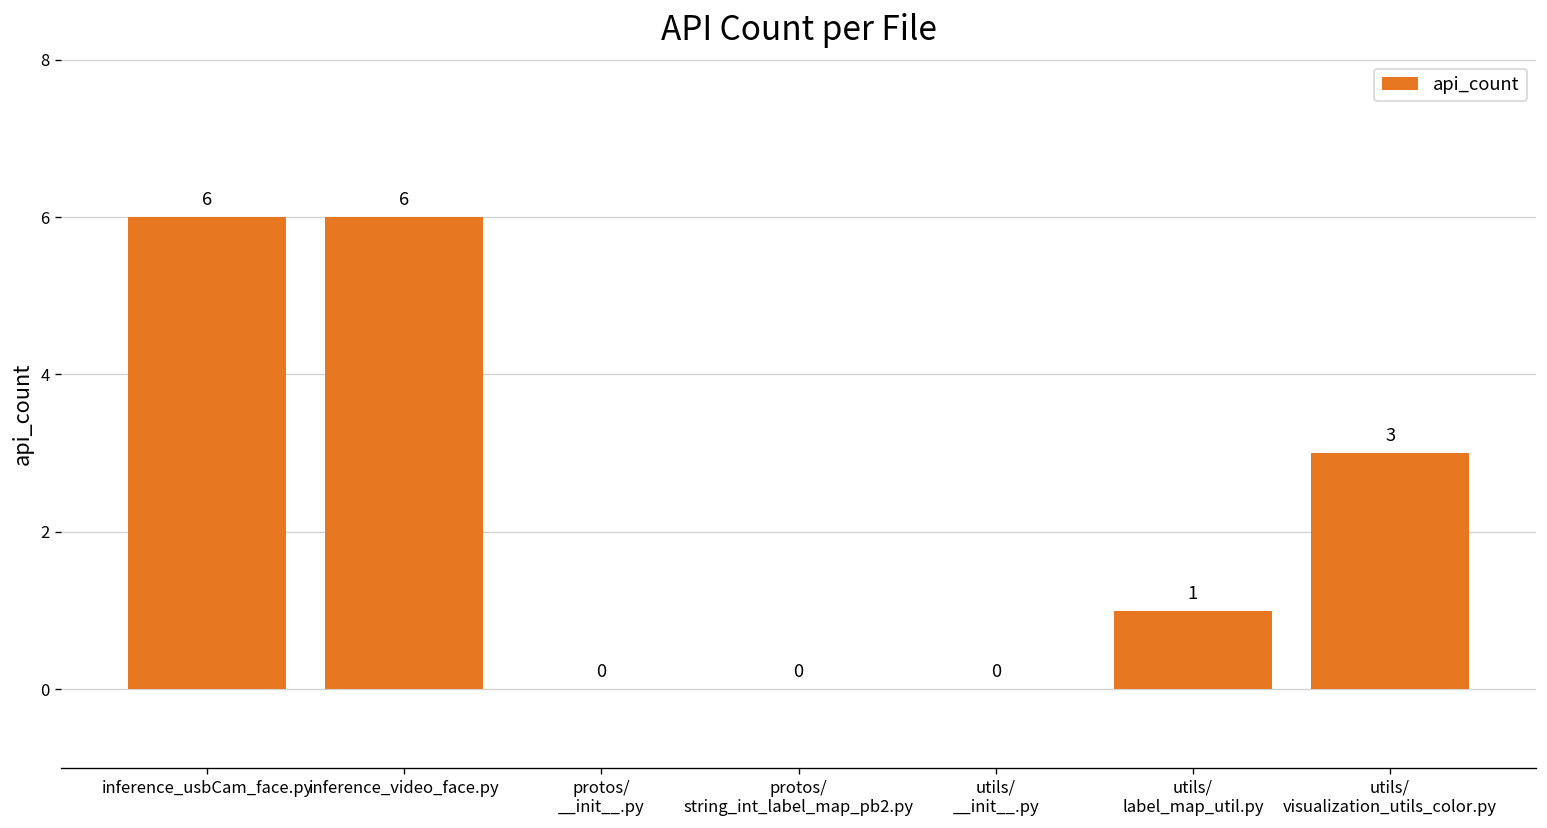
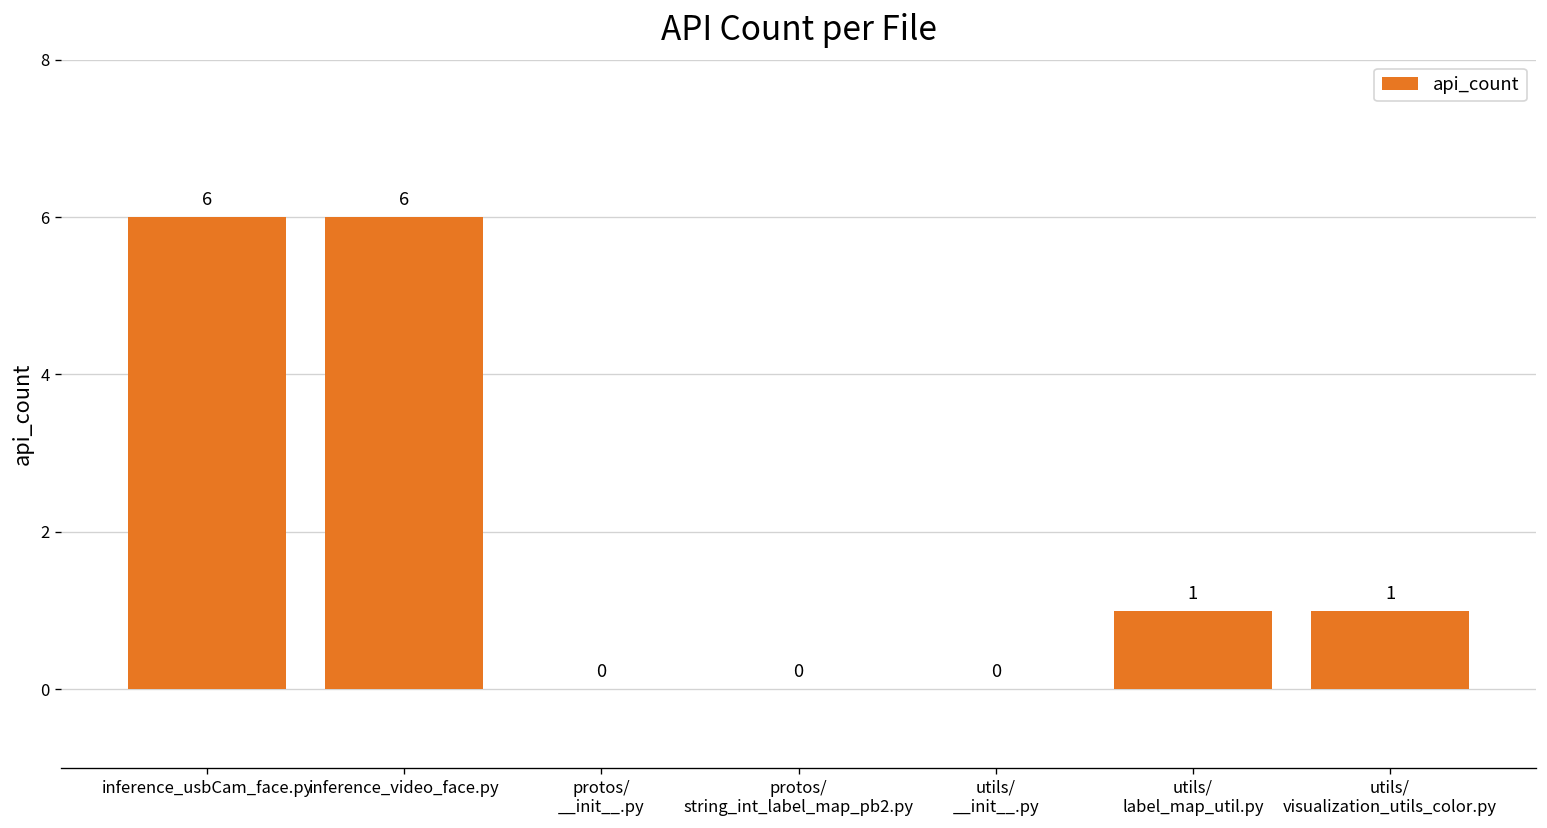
  {
    "inference_usbCam_face.py": 6,
    "inference_video_face.py": 6,
    "protos/ __init__.py": 0,
    "protos/ string_int_label_map_pb2.py": 0,
    "utils/ __init__.py": 0,
    "utils/ label_map_util.py": 1,
-   "utils/ visualization_utils_color.py": 3
+   "utils/ visualization_utils_color.py": 1
  }
